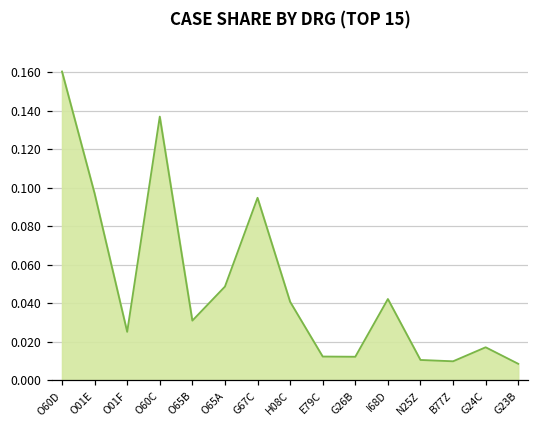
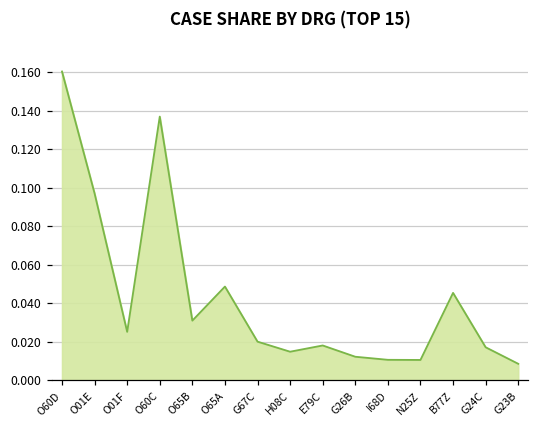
  {
    "O60D": 0.160,
    "O01E": 0.097,
    "O01F": 0.025,
    "O60C": 0.137,
    "O65B": 0.031,
    "O65A": 0.049,
-   "G67C": 0.095,
-   "H08C": 0.041,
-   "E79C": 0.012,
+   "G67C": 0.020,
+   "H08C": 0.015,
+   "E79C": 0.018,
    "G26B": 0.012,
-   "I68D": 0.042,
+   "I68D": 0.011,
    "N25Z": 0.010,
-   "B77Z": 0.010,
+   "B77Z": 0.045,
    "G24C": 0.017,
    "G23B": 0.008
  }
